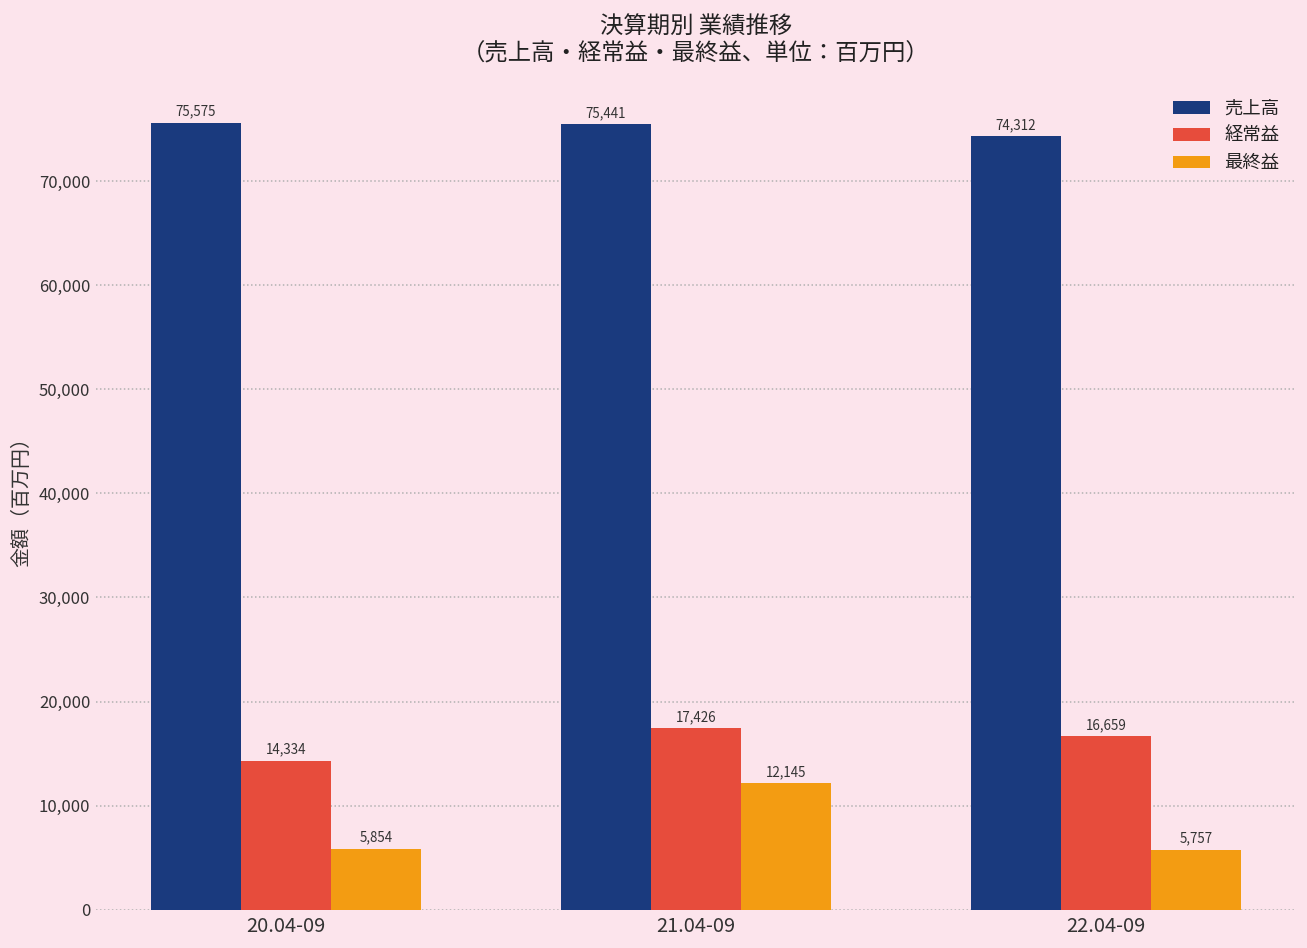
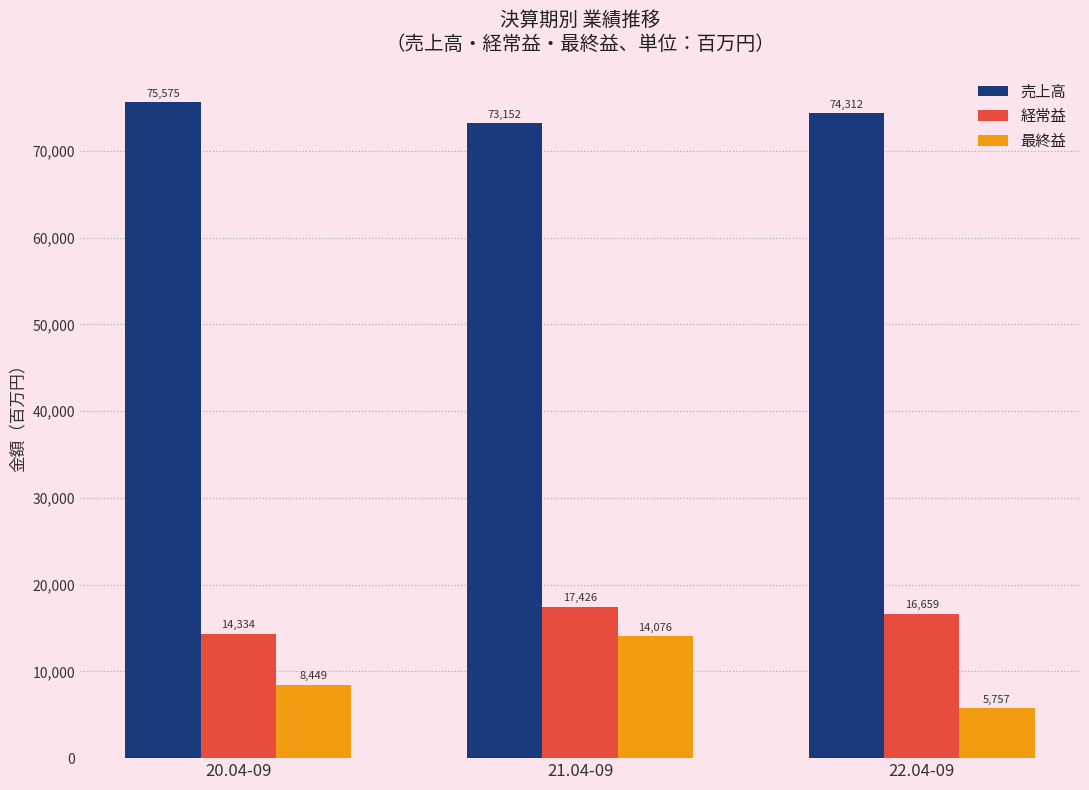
  {
    "売上高": {
      "20.04-09": "75,575",
-     "21.04-09": "75,441",
+     "21.04-09": "73,152",
      "22.04-09": "74,312"
    },
    "経常益": {
      "20.04-09": "14,334",
      "21.04-09": "17,426",
      "22.04-09": "16,659"
    },
    "最終益": {
-     "20.04-09": "5,854",
-     "21.04-09": "12,145",
+     "20.04-09": "8,449",
+     "21.04-09": "14,076",
      "22.04-09": "5,757"
    }
  }
